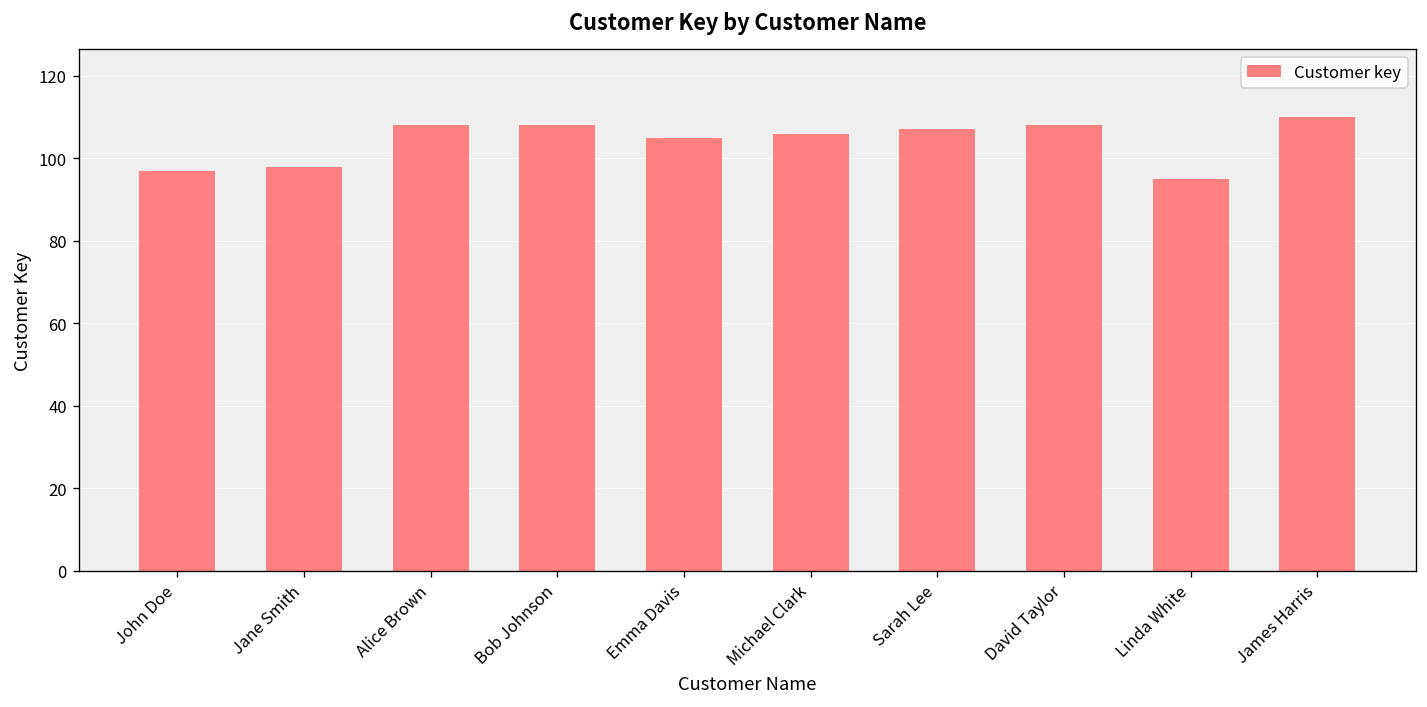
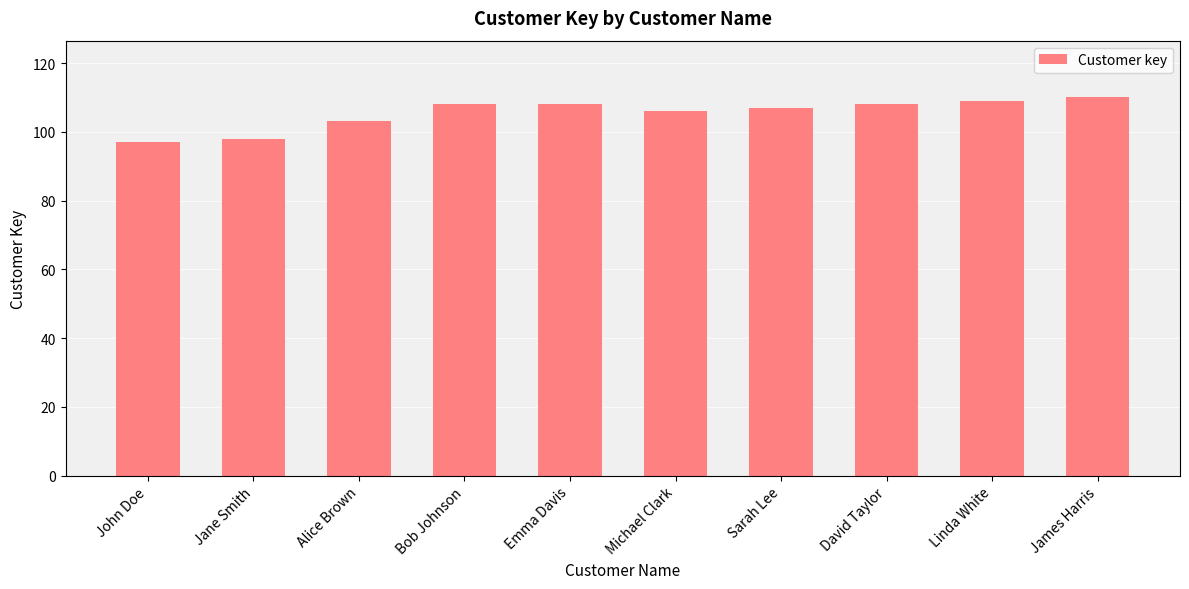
  {
    "John Doe": 97,
    "Jane Smith": 98,
-   "Alice Brown": 108,
+   "Alice Brown": 103,
    "Bob Johnson": 108,
-   "Emma Davis": 105,
+   "Emma Davis": 108,
    "Michael Clark": 106,
    "Sarah Lee": 107,
    "David Taylor": 108,
-   "Linda White": 95,
+   "Linda White": 109,
    "James Harris": 110
  }
